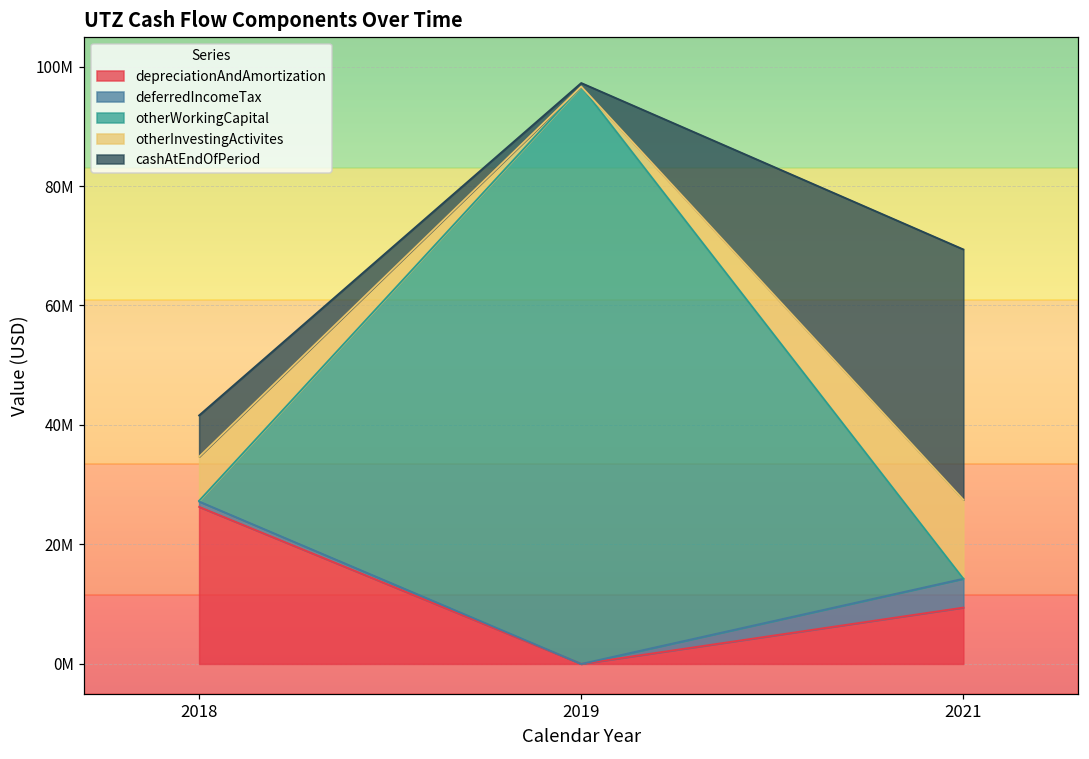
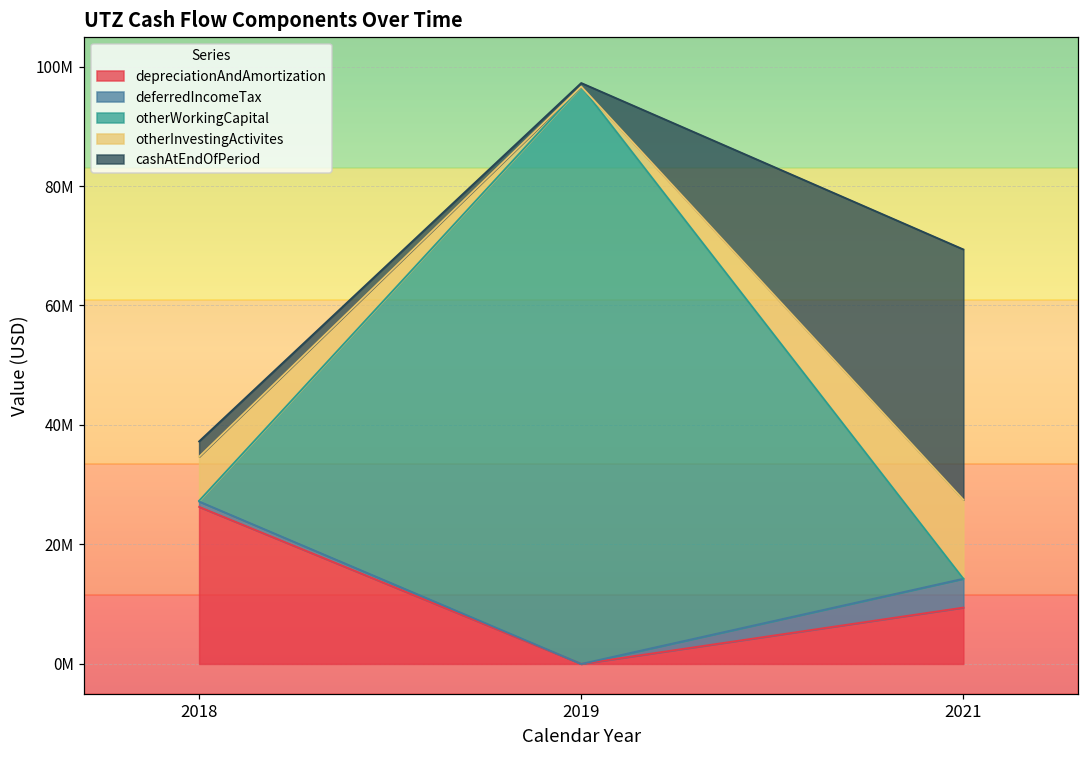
  {
    "depreciationAndAmortization": {
      "2018": 26000000,
      "2021": 9000000
    },
    "otherInvestingActivites": {
      "2018": 7000000,
      "2021": 13000000
    },
    "cashAtEndOfPeriod": {
-     "2018": 7000000,
+     "2018": 3000000,
      "2019": 1000000,
      "2021": 42000000
    }
  }
